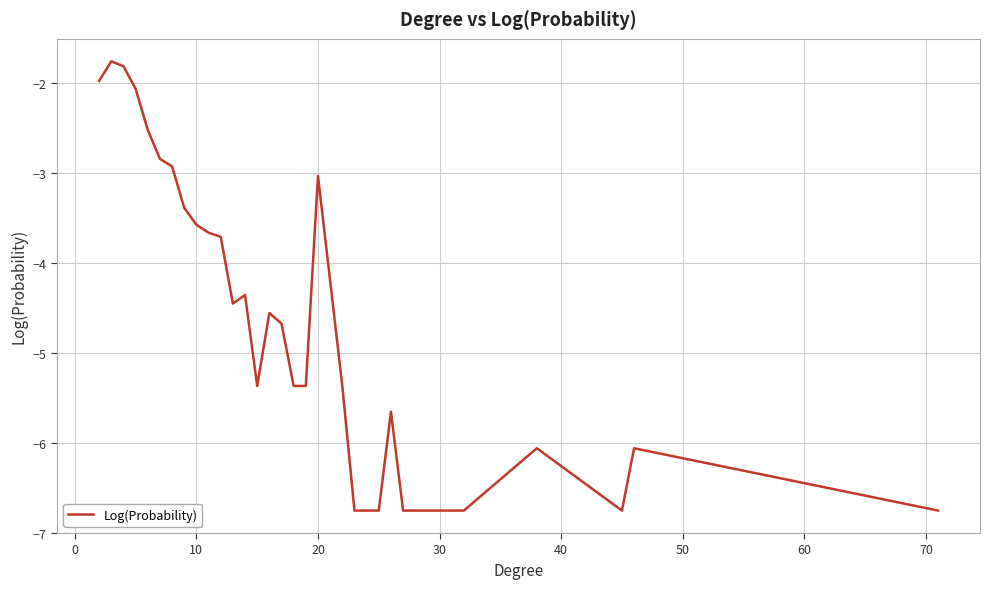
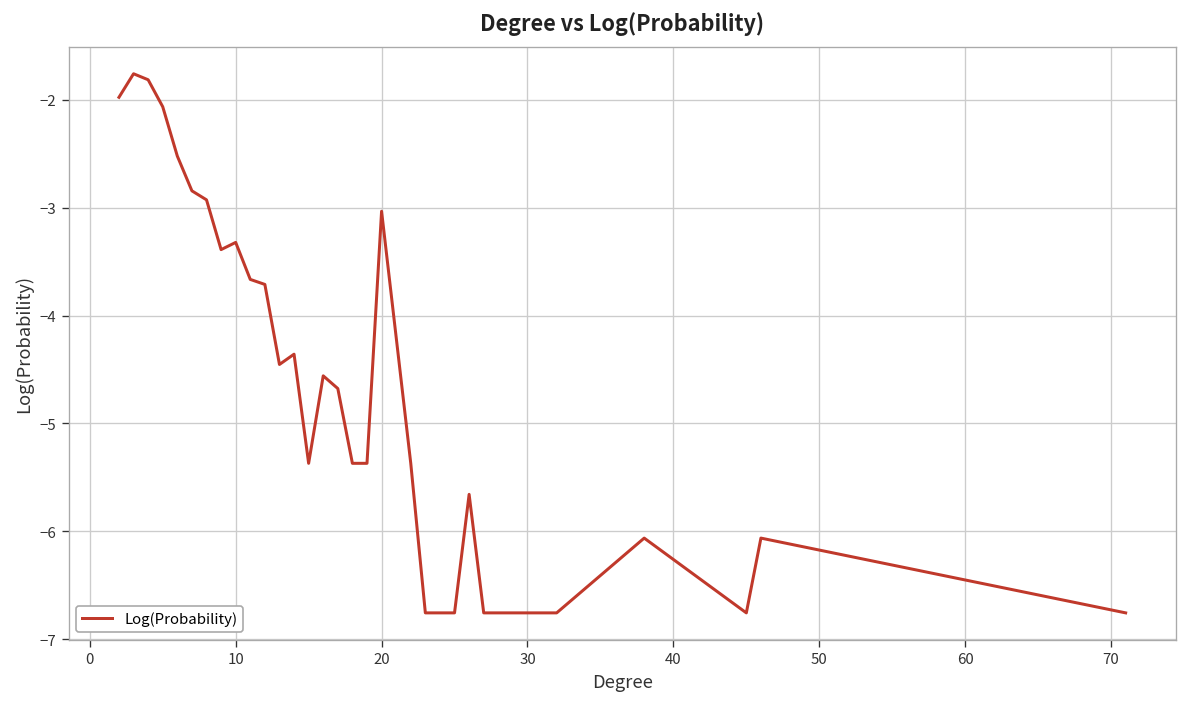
  {
-   "10": -3.6,
+   "10": -3.3,
    "20": -3.0,
    "30": -6.8
  }
